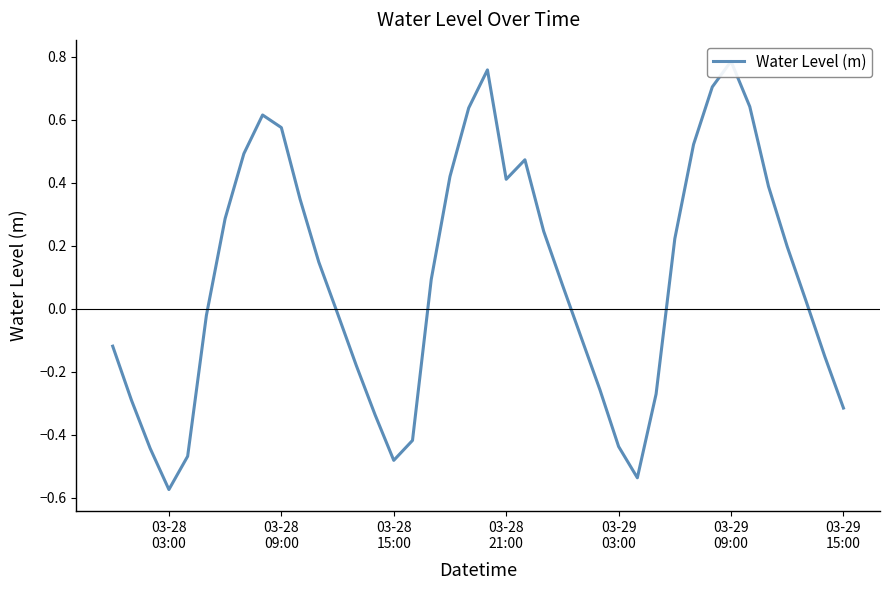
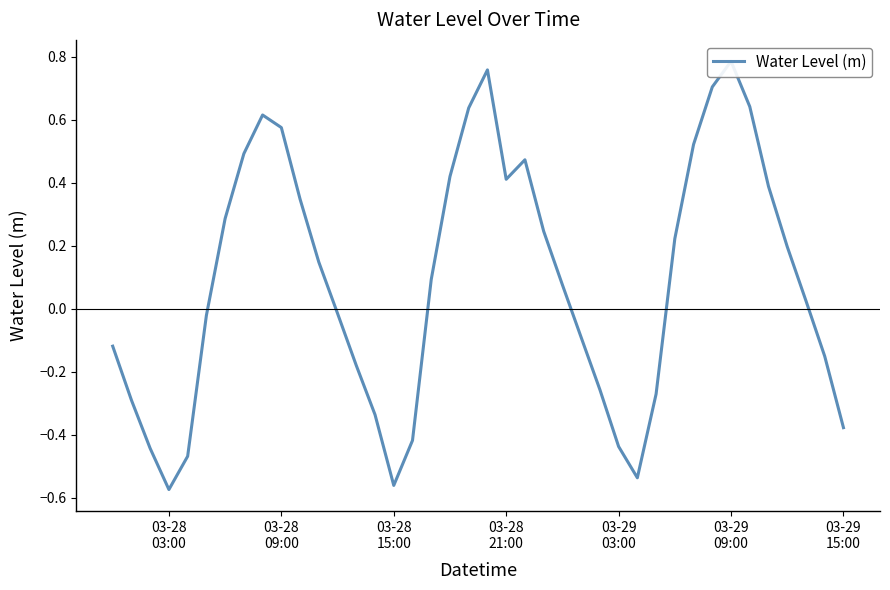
  {
    "03-28 03:00": -0.57,
    "03-28 09:00": 0.58,
-   "03-28 15:00": -0.48,
+   "03-28 15:00": -0.56,
    "03-28 21:00": 0.41,
    "03-29 03:00": -0.44,
-   "03-29 15:00": -0.32
+   "03-29 15:00": -0.38
  }
